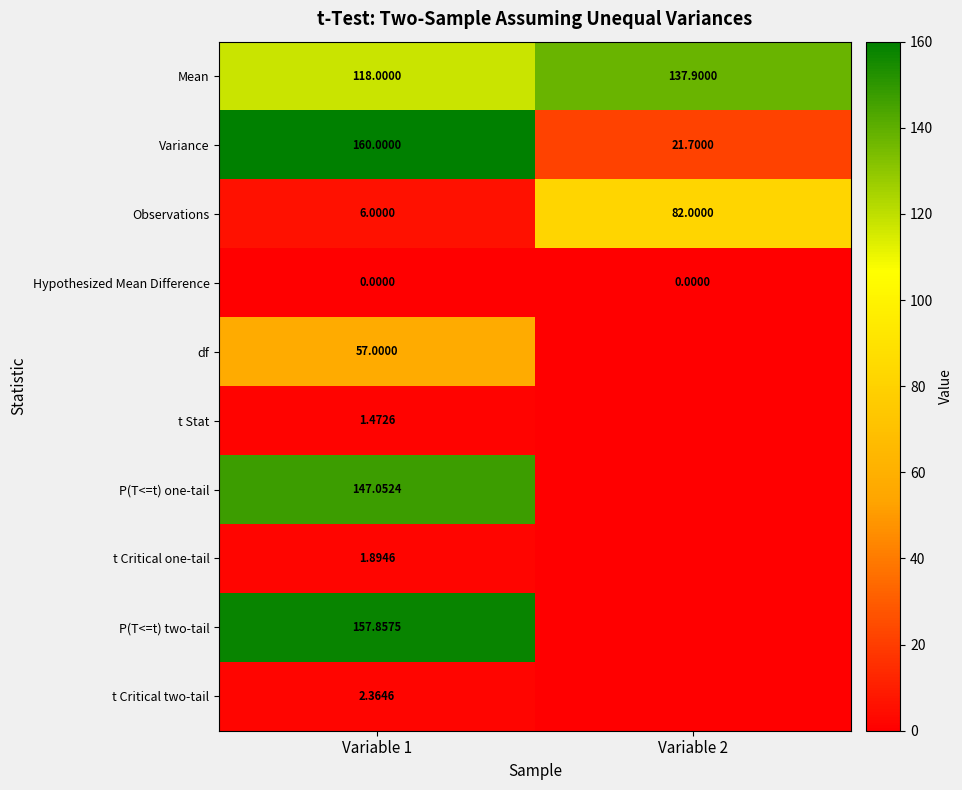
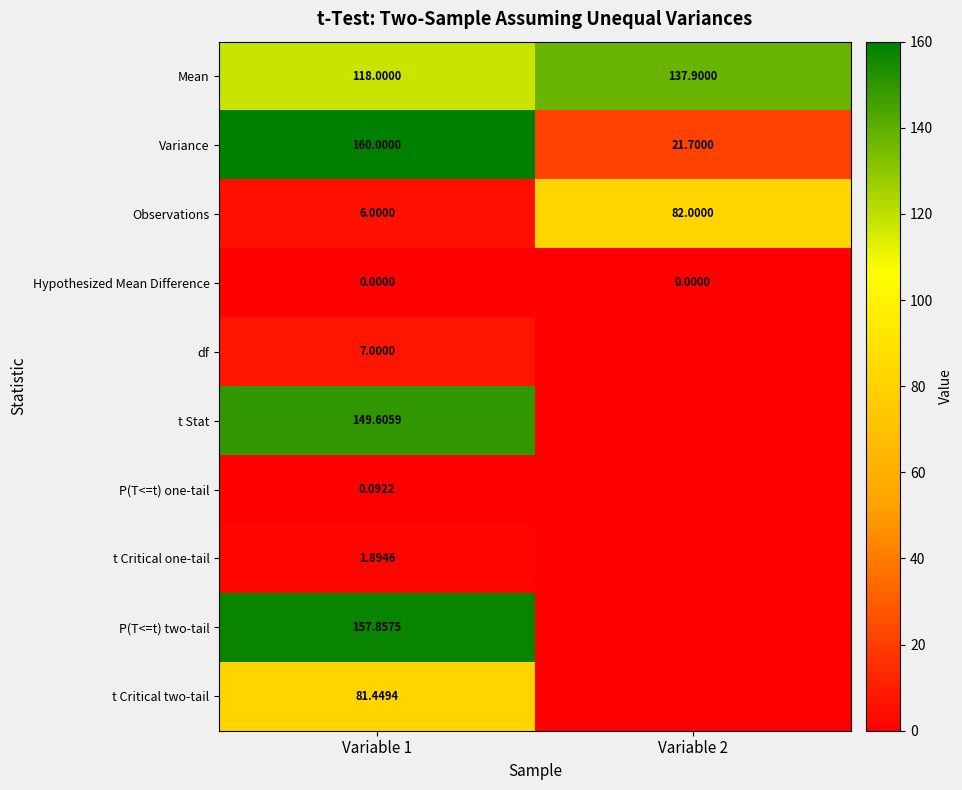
  {
    "Mean": {
      "Variable 1": 118.0000,
      "Variable 2": 137.9000
    },
    "Variance": {
      "Variable 1": 160.0000,
      "Variable 2": 21.7000
    },
    "Observations": {
      "Variable 1": 6.0000,
      "Variable 2": 82.0000
    },
    "Hypothesized Mean Difference": {
      "Variable 1": 0.0000,
      "Variable 2": 0.0000
    },
    "df": {
-     "Variable 1": 57.0000
+     "Variable 1": 7.0000
    },
    "t Stat": {
-     "Variable 1": 1.4726
+     "Variable 1": 149.6059
    },
    "P(T<=t) one-tail": {
-     "Variable 1": 147.0524
+     "Variable 1": 0.0922
    },
    "t Critical one-tail": {
      "Variable 1": 1.8946
    },
    "P(T<=t) two-tail": {
      "Variable 1": 157.8575
    },
    "t Critical two-tail": {
-     "Variable 1": 2.3646
+     "Variable 1": 81.4494
    }
  }
